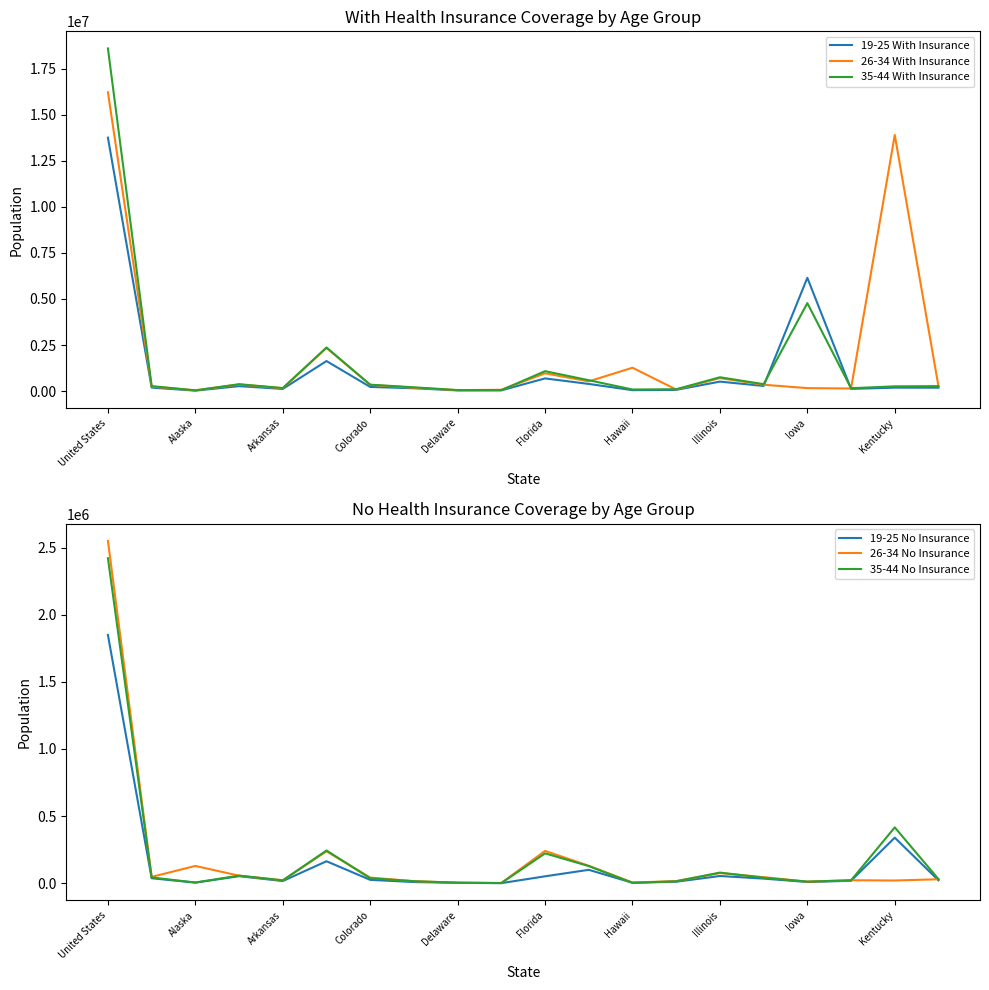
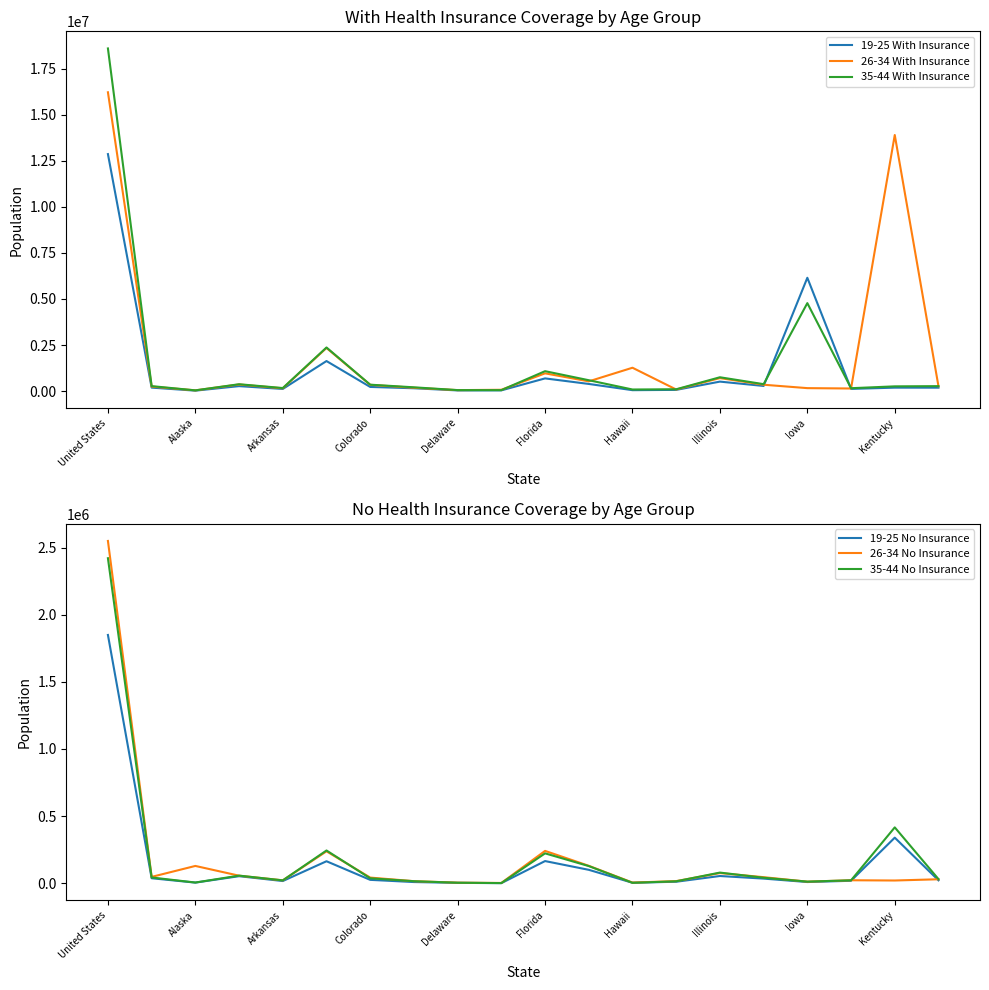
  {
    "With Health Insurance Coverage by Age Group": {
      "19-25 With Insurance": {
-       "United States": 13800000,
+       "United States": 12900000,
        "Florida": 700000,
        "Illinois": 500000,
        "Iowa": 6100000
      },
      "26-34 With Insurance": {
        "United States": 16200000,
        "Hawaii": 1300000,
        "Iowa": 200000,
        "Kentucky": 13900000
      },
      "35-44 With Insurance": {
        "United States": 18600000,
        "Iowa": 4800000
      }
    },
    "No Health Insurance Coverage by Age Group": {
      "19-25 No Insurance": {
        "United States": 1850000,
-       "Florida": 50000,
+       "Florida": 170000,
        "Illinois": 50000,
        "Kentucky": 340000
      },
      "26-34 No Insurance": {
        "United States": 2550000,
        "Alaska": 130000,
        "Kentucky": 20000
      },
      "35-44 No Insurance": {
        "United States": 2420000,
        "Kentucky": 420000
      }
    }
  }
